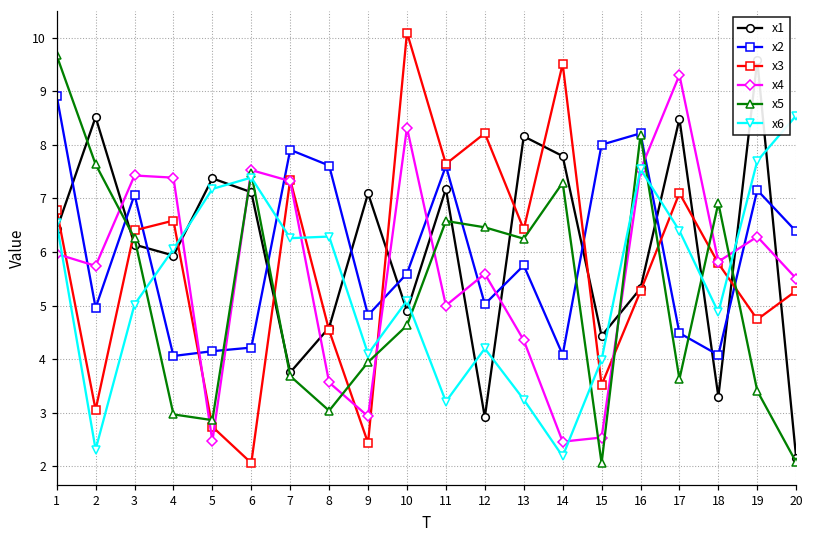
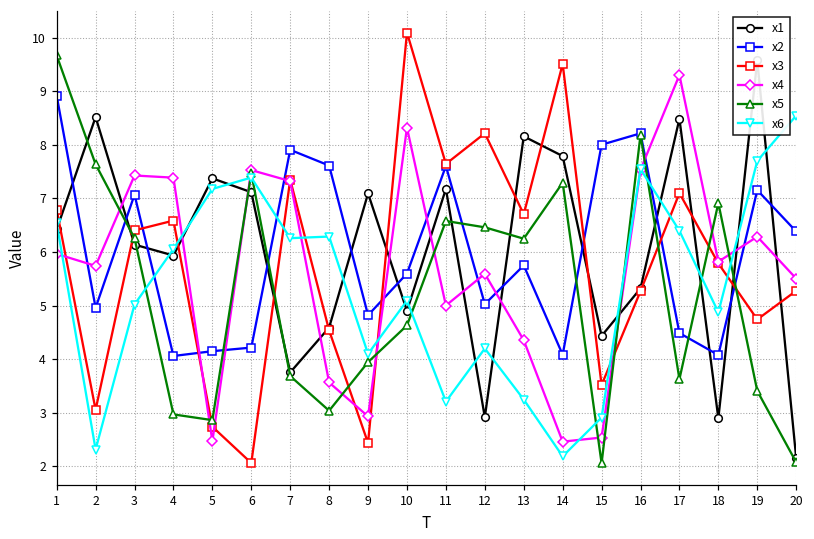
  {
    "x1": {
      "1": 6.4,
      "2": 8.5,
      "3": 6.1,
      "4": 5.9,
      "5": 7.4,
      "6": 7.1,
      "7": 3.8,
      "8": 4.6,
      "9": 7.1,
      "10": 4.9,
      "11": 7.2,
      "12": 2.9,
      "13": 8.2,
      "14": 7.8,
      "15": 4.4,
      "17": 8.5,
-     "18": 3.3,
+     "18": 2.9,
      "20": 2.2
    },
    "x2": {
      "1": 8.9,
      "2": 5.0,
      "3": 7.1,
      "4": 4.1,
      "5": 4.1,
      "6": 4.2,
      "7": 7.9,
      "8": 7.6,
      "9": 4.8,
      "10": 5.6,
      "12": 5.0,
      "13": 5.8,
      "14": 4.1,
      "15": 8.0,
      "17": 4.5,
      "18": 4.1,
      "19": 7.2,
      "20": 6.4
    },
    "x3": {
      "1": 6.8,
      "2": 3.1,
      "3": 6.4,
      "4": 6.6,
      "5": 2.7,
      "6": 2.1,
      "8": 4.5,
      "9": 2.4,
      "10": 10.1,
      "12": 8.2,
-     "13": 6.4,
+     "13": 6.7,
      "14": 9.5,
      "15": 3.5,
      "17": 7.1,
      "19": 4.7,
      "20": 5.3
    },
    "x4": {
      "1": 6.0,
      "2": 5.7,
      "3": 7.4,
      "4": 7.4,
      "5": 2.5,
      "6": 7.5,
      "8": 3.6,
      "9": 2.9,
      "10": 8.3,
      "11": 5.0,
      "12": 5.6,
      "13": 4.4,
      "14": 2.5,
      "15": 2.5,
      "17": 9.3,
      "19": 6.3,
      "20": 5.5
    },
    "x5": {
      "1": 9.7,
      "2": 7.6,
      "3": 6.3,
      "4": 3.0,
      "5": 2.9,
      "6": 7.5,
      "7": 3.7,
      "8": 3.0,
      "9": 3.9,
      "10": 4.6,
      "11": 6.6,
      "12": 6.5,
      "13": 6.2,
      "14": 7.3,
      "15": 2.1,
      "17": 3.6,
      "18": 6.9,
      "19": 3.4,
      "20": 2.1
    },
    "x6": {
      "1": 6.5,
      "2": 2.3,
      "3": 5.0,
      "4": 6.1,
      "5": 7.2,
      "6": 7.4,
      "7": 6.3,
      "8": 6.3,
      "9": 4.1,
      "10": 5.1,
      "11": 3.2,
      "12": 4.2,
      "13": 3.2,
      "14": 2.2,
-     "15": 4.0,
+     "15": 2.9,
      "17": 6.4,
      "18": 4.9,
      "19": 7.7,
      "20": 8.5
    }
  }
